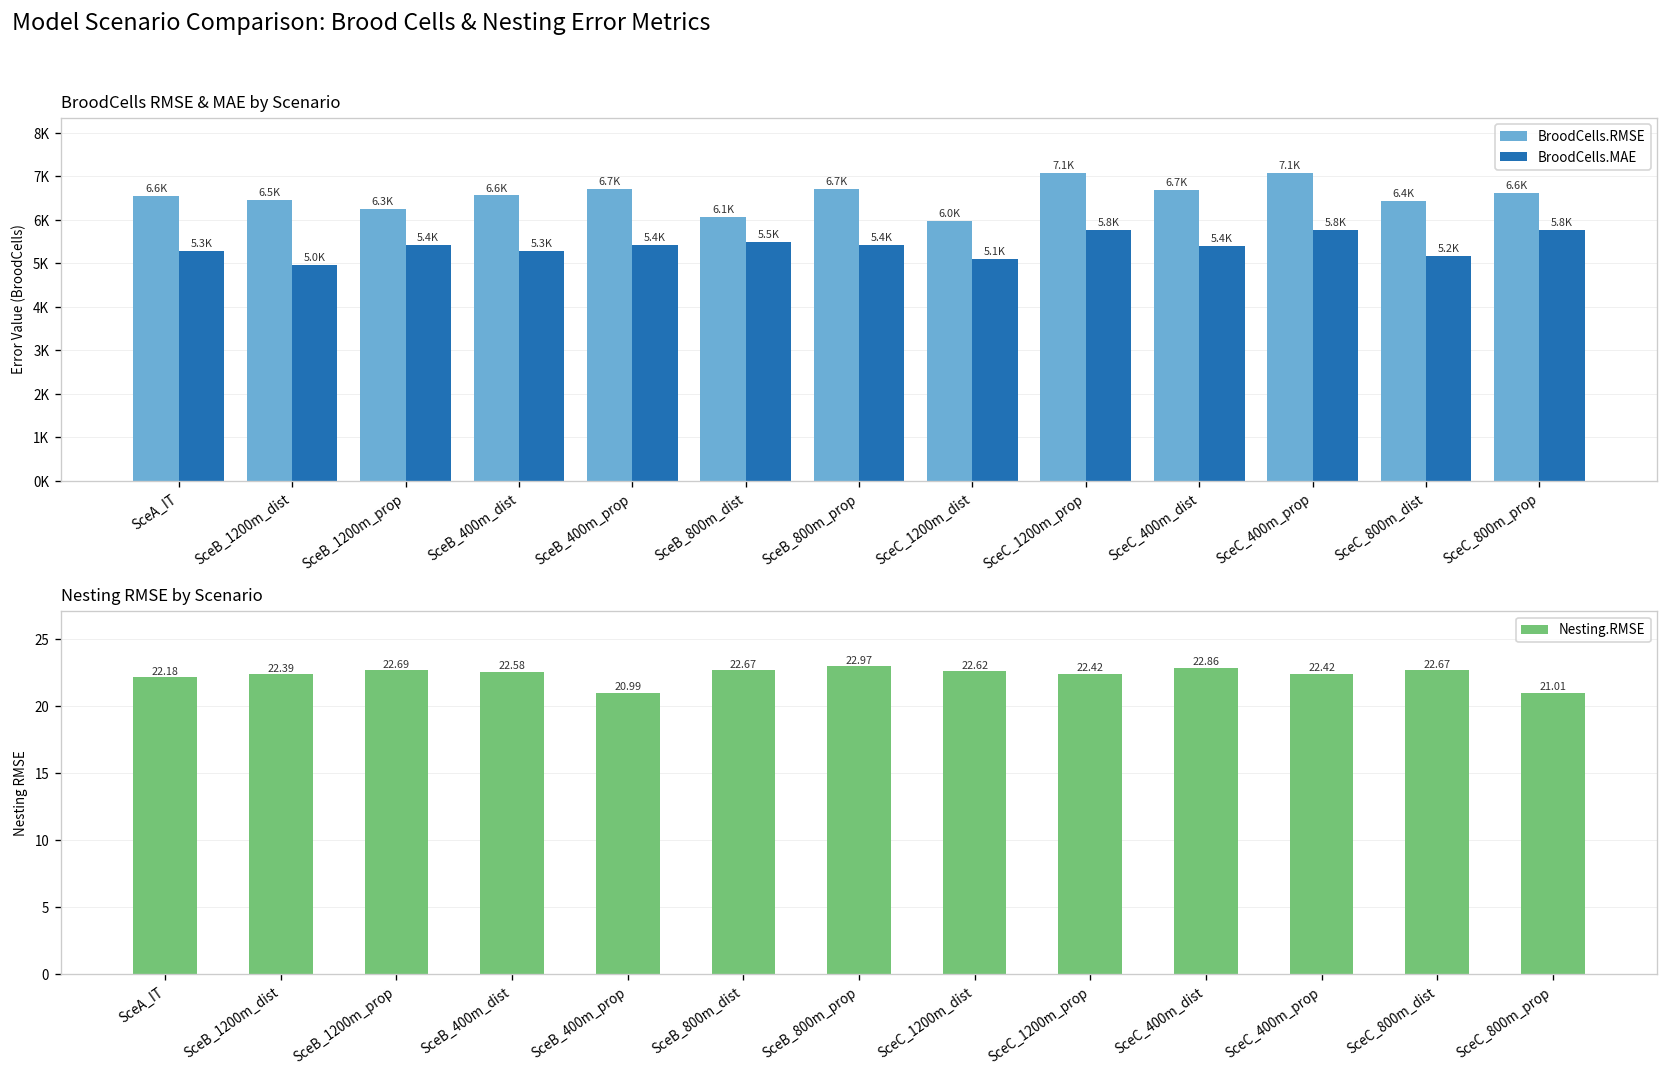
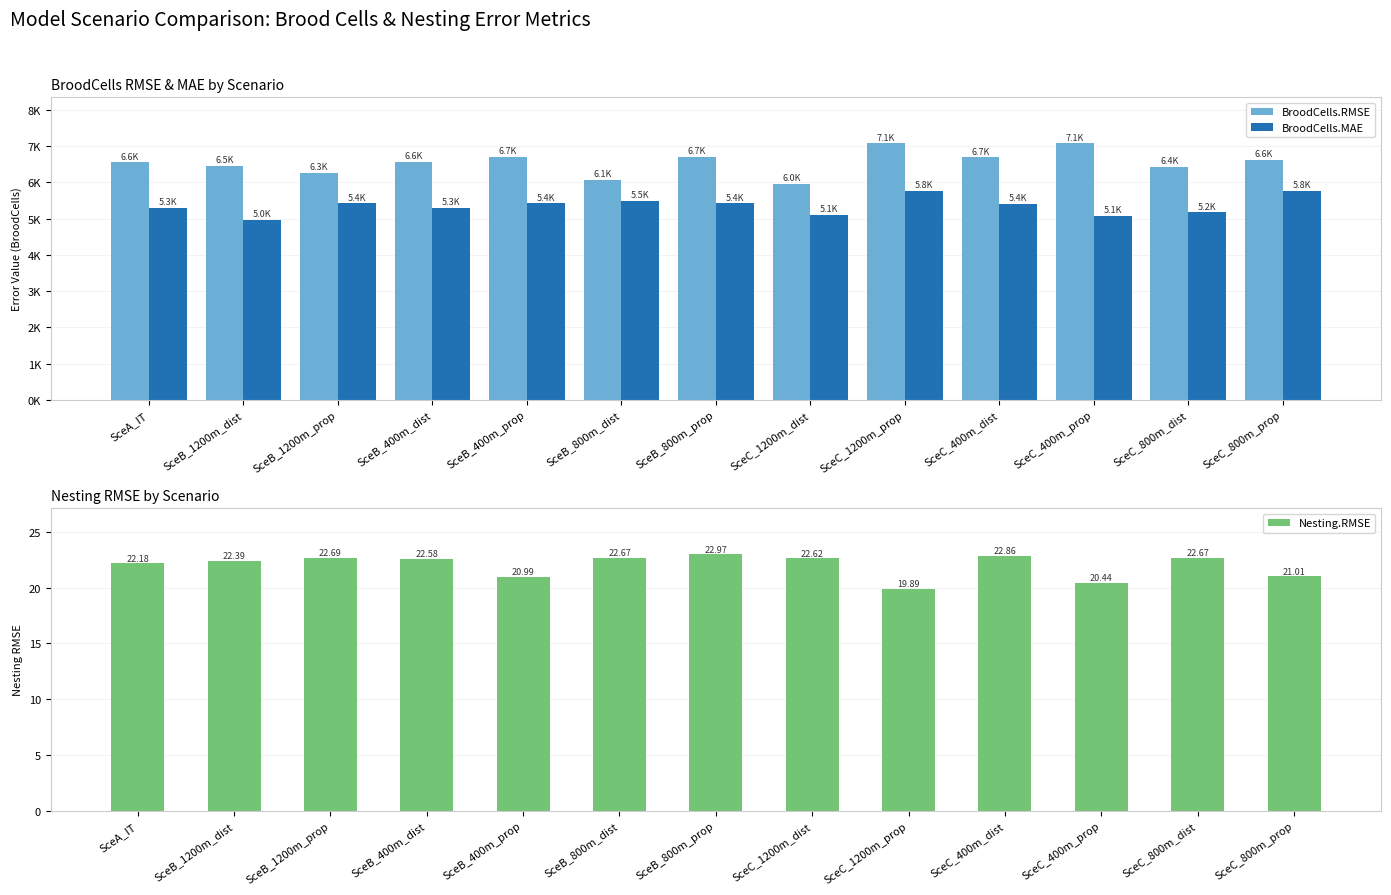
  {
    "BroodCells RMSE & MAE by Scenario": {
      "BroodCells.RMSE": {
        "SceA_IT": "6.6K",
        "SceB_1200m_dist": "6.5K",
        "SceB_1200m_prop": "6.3K",
        "SceB_400m_dist": "6.6K",
        "SceB_400m_prop": "6.7K",
        "SceB_800m_dist": "6.1K",
        "SceB_800m_prop": "6.7K",
        "SceC_1200m_dist": "6.0K",
        "SceC_1200m_prop": "7.1K",
        "SceC_400m_dist": "6.7K",
        "SceC_400m_prop": "7.1K",
        "SceC_800m_dist": "6.4K",
        "SceC_800m_prop": "6.6K"
      },
      "BroodCells.MAE": {
        "SceA_IT": "5.3K",
        "SceB_1200m_dist": "5.0K",
        "SceB_1200m_prop": "5.4K",
        "SceB_400m_dist": "5.3K",
        "SceB_400m_prop": "5.4K",
        "SceB_800m_dist": "5.5K",
        "SceB_800m_prop": "5.4K",
        "SceC_1200m_dist": "5.1K",
        "SceC_1200m_prop": "5.8K",
        "SceC_400m_dist": "5.4K",
-       "SceC_400m_prop": "5.8K",
+       "SceC_400m_prop": "5.1K",
        "SceC_800m_dist": "5.2K",
        "SceC_800m_prop": "5.8K"
      }
    },
    "Nesting RMSE by Scenario": {
      "SceA_IT": "22.18",
      "SceB_1200m_dist": "22.39",
      "SceB_1200m_prop": "22.69",
      "SceB_400m_dist": "22.58",
      "SceB_400m_prop": "20.99",
      "SceB_800m_dist": "22.67",
      "SceB_800m_prop": "22.97",
      "SceC_1200m_dist": "22.62",
-     "SceC_1200m_prop": "22.42",
+     "SceC_1200m_prop": "19.89",
      "SceC_400m_dist": "22.86",
-     "SceC_400m_prop": "22.42",
+     "SceC_400m_prop": "20.44",
      "SceC_800m_dist": "22.67",
      "SceC_800m_prop": "21.01"
    }
  }
